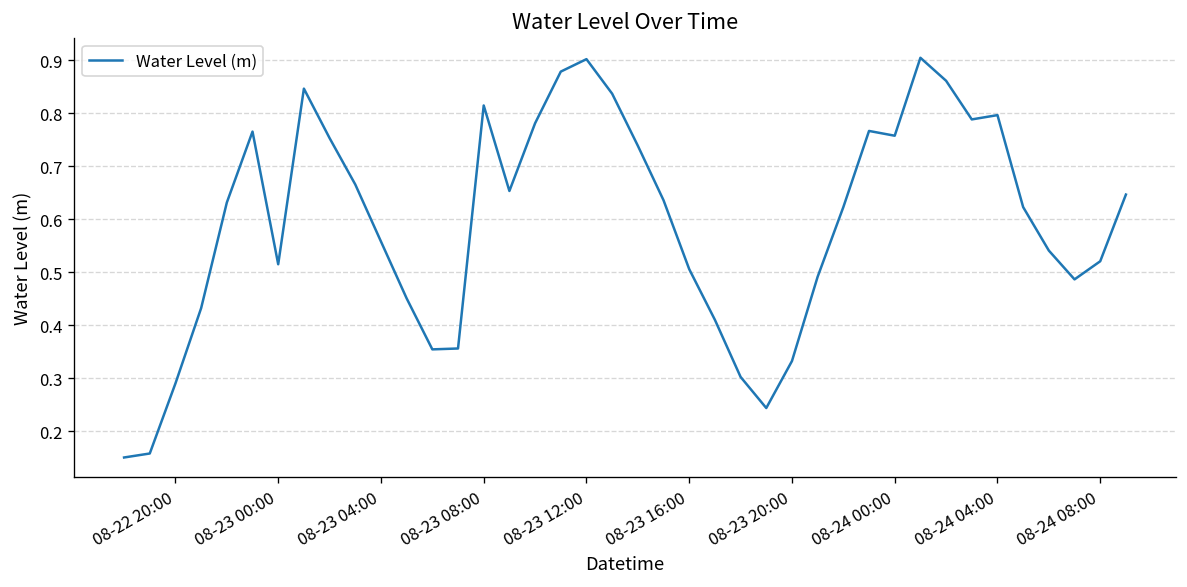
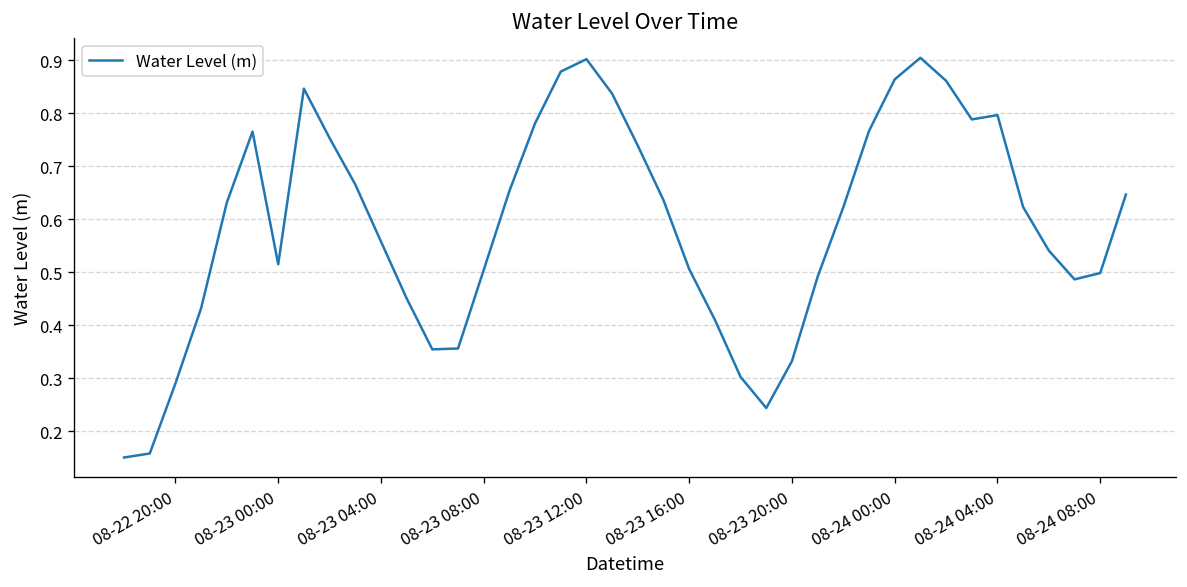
  {
    "08-22 20:00": 0.29,
    "08-23 00:00": 0.52,
    "08-23 04:00": 0.56,
-   "08-23 08:00": 0.81,
+   "08-23 08:00": 0.50,
    "08-23 12:00": 0.90,
    "08-23 16:00": 0.51,
    "08-23 20:00": 0.33,
-   "08-24 00:00": 0.76,
+   "08-24 00:00": 0.86,
    "08-24 04:00": 0.80,
-   "08-24 08:00": 0.52
+   "08-24 08:00": 0.50
  }
